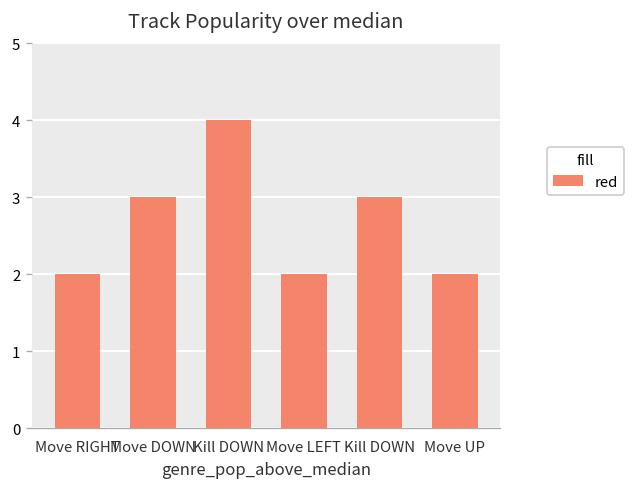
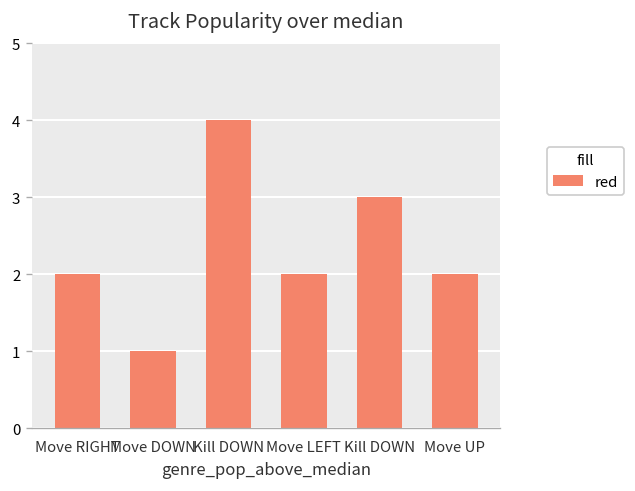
  {
    "Move RIGHT": 2,
-   "Move DOWN": 3,
+   "Move DOWN": 1,
    "Move LEFT": 2,
    "Move UP": 2
  }
